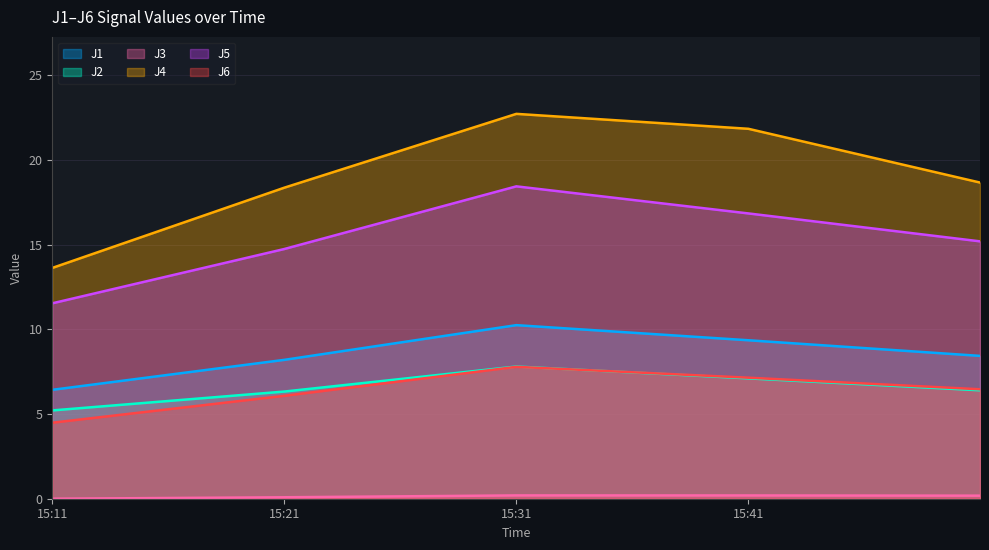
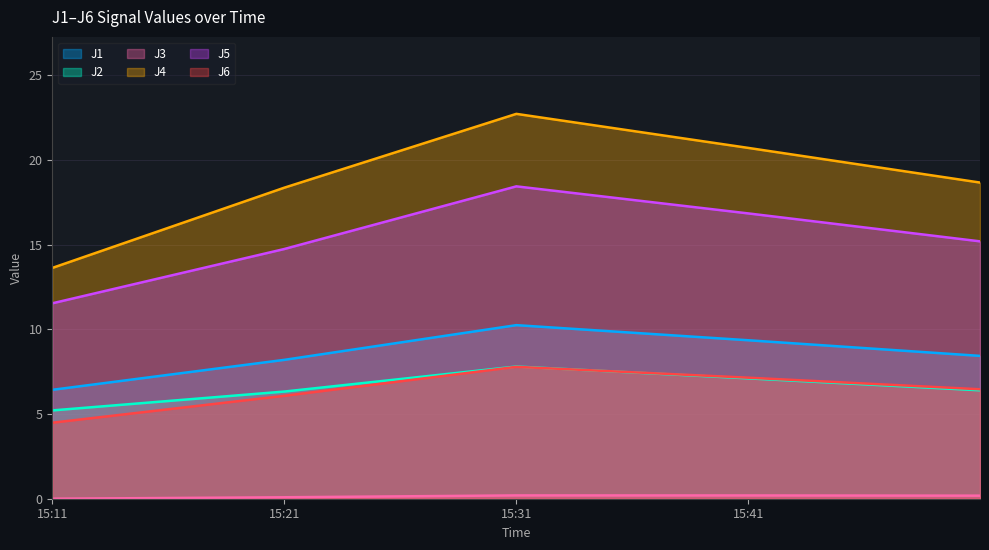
  {
    "J4": {
      "15:11": 13.6,
      "15:21": 18.4,
      "15:31": 22.7,
-     "15:41": 21.8
+     "15:41": 20.7
    }
  }
